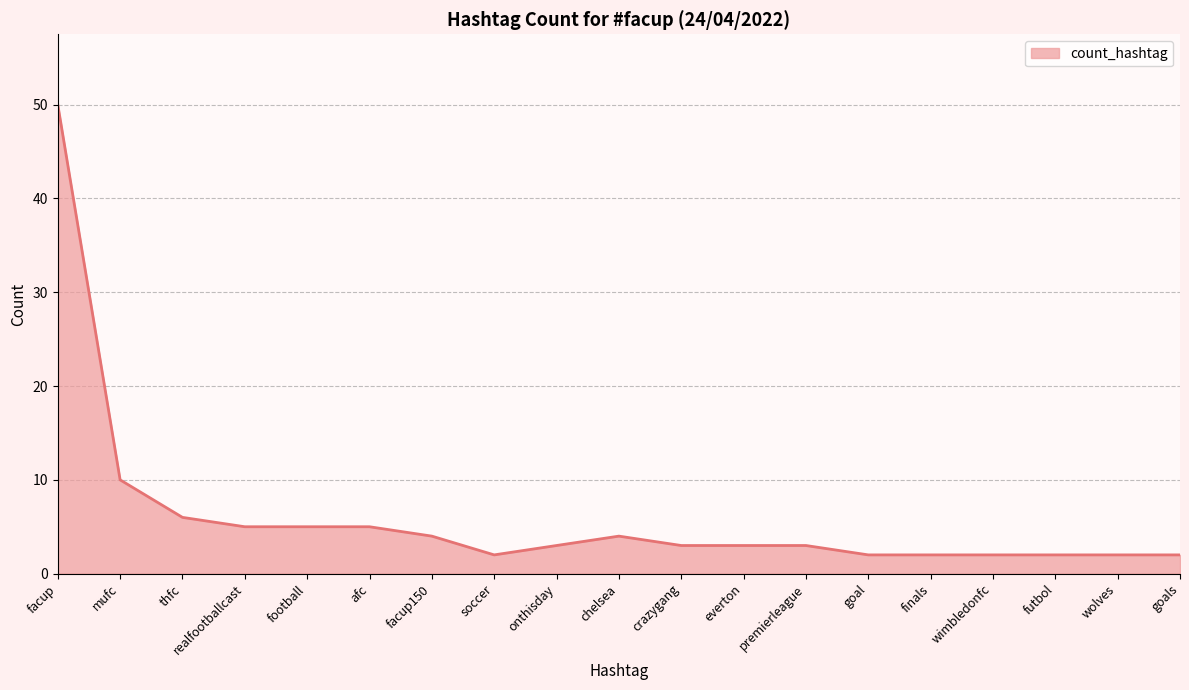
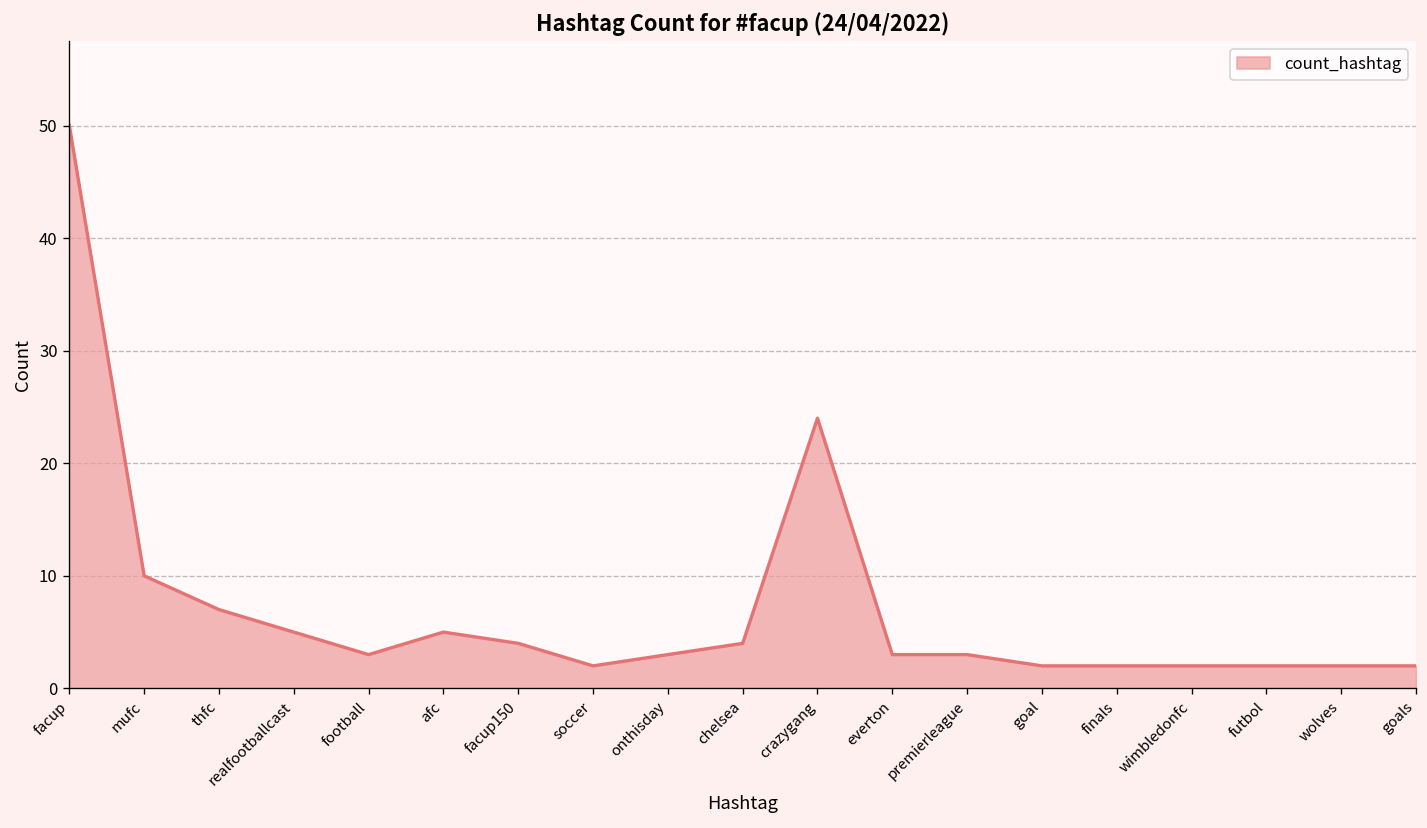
  {
    "facup": 50,
    "mufc": 10,
-   "thfc": 6,
+   "thfc": 7,
    "realfootballcast": 5,
-   "football": 5,
+   "football": 3,
    "afc": 5,
    "facup150": 4,
    "soccer": 2,
    "onthisday": 3,
    "chelsea": 4,
-   "crazygang": 3,
+   "crazygang": 24,
    "everton": 3,
    "premierleague": 3,
    "goal": 2,
    "finals": 2,
    "wimbledonfc": 2,
    "futbol": 2,
    "wolves": 2,
    "goals": 2
  }
